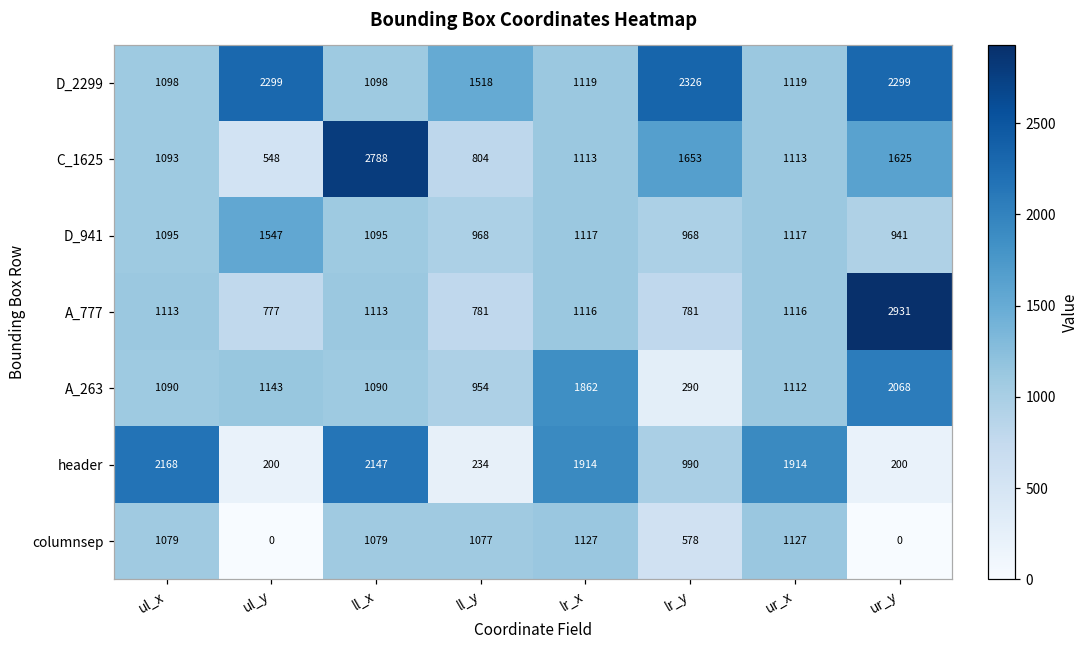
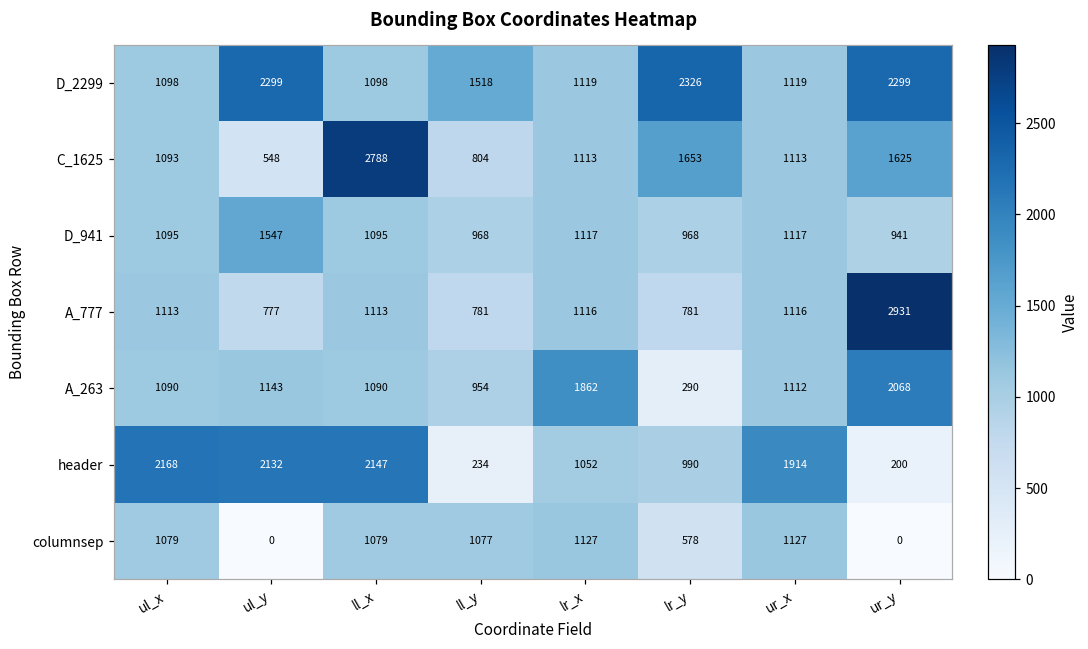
  {
    "D_2299": {
      "ul_x": 1098,
      "ul_y": 2299,
      "ll_x": 1098,
      "ll_y": 1518,
      "lr_x": 1119,
      "lr_y": 2326,
      "ur_x": 1119,
      "ur_y": 2299
    },
    "C_1625": {
      "ul_x": 1093,
      "ul_y": 548,
      "ll_x": 2788,
      "ll_y": 804,
      "lr_x": 1113,
      "lr_y": 1653,
      "ur_x": 1113,
      "ur_y": 1625
    },
    "D_941": {
      "ul_x": 1095,
      "ul_y": 1547,
      "ll_x": 1095,
      "ll_y": 968,
      "lr_x": 1117,
      "lr_y": 968,
      "ur_x": 1117,
      "ur_y": 941
    },
    "A_777": {
      "ul_x": 1113,
      "ul_y": 777,
      "ll_x": 1113,
      "ll_y": 781,
      "lr_x": 1116,
      "lr_y": 781,
      "ur_x": 1116,
      "ur_y": 2931
    },
    "A_263": {
      "ul_x": 1090,
      "ul_y": 1143,
      "ll_x": 1090,
      "ll_y": 954,
      "lr_x": 1862,
      "lr_y": 290,
      "ur_x": 1112,
      "ur_y": 2068
    },
    "header": {
      "ul_x": 2168,
-     "ul_y": 200,
+     "ul_y": 2132,
      "ll_x": 2147,
      "ll_y": 234,
-     "lr_x": 1914,
+     "lr_x": 1052,
      "lr_y": 990,
      "ur_x": 1914,
      "ur_y": 200
    },
    "columnsep": {
      "ul_x": 1079,
      "ul_y": 0,
      "ll_x": 1079,
      "ll_y": 1077,
      "lr_x": 1127,
      "lr_y": 578,
      "ur_x": 1127,
      "ur_y": 0
    }
  }
